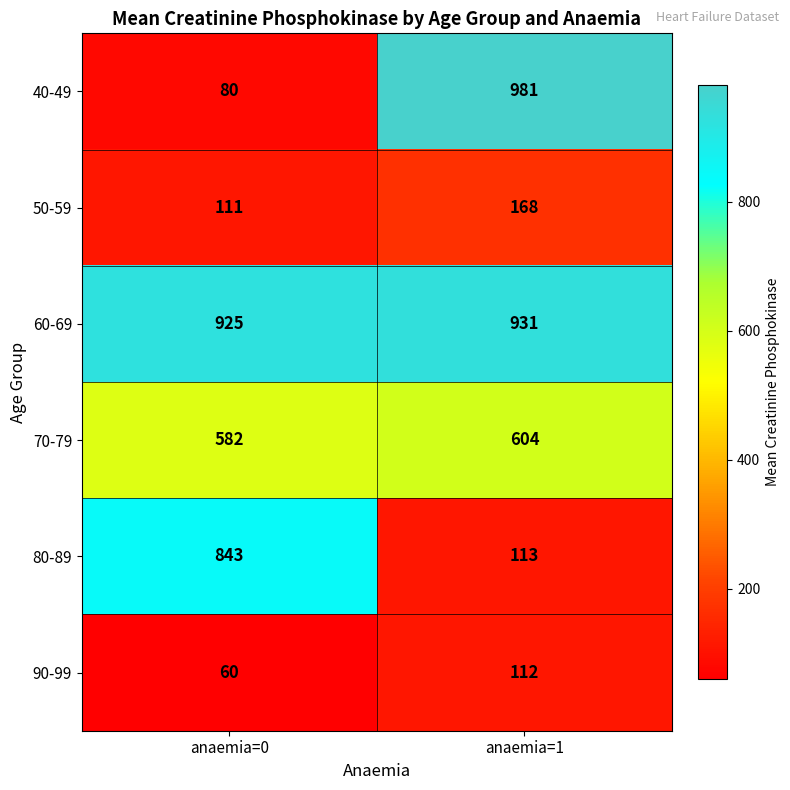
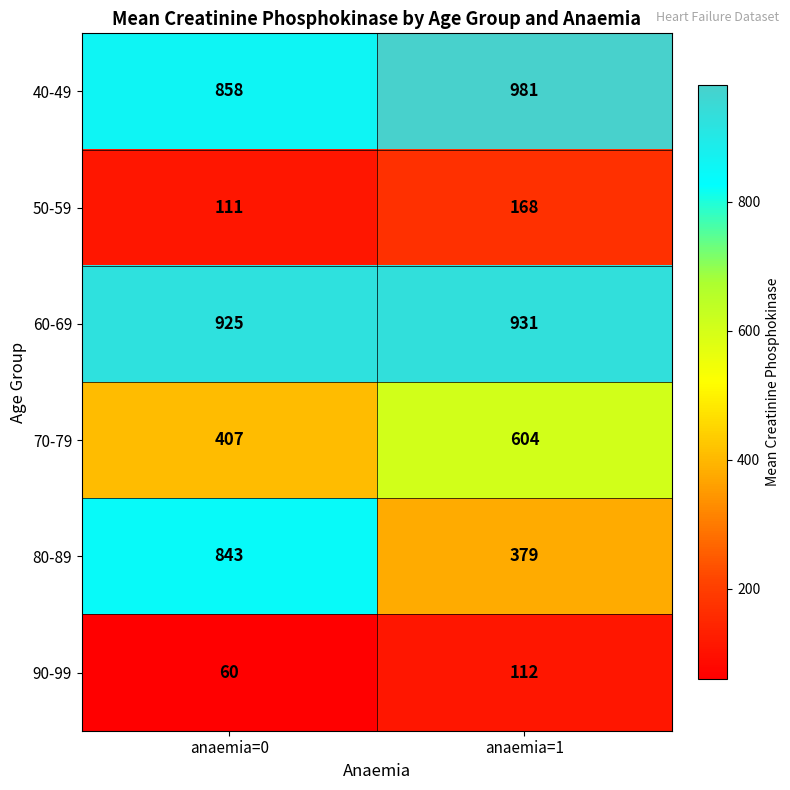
  {
    "40-49": {
-     "anaemia=0": 80,
+     "anaemia=0": 858,
      "anaemia=1": 981
    },
    "50-59": {
      "anaemia=0": 111,
      "anaemia=1": 168
    },
    "60-69": {
      "anaemia=0": 925,
      "anaemia=1": 931
    },
    "70-79": {
-     "anaemia=0": 582,
+     "anaemia=0": 407,
      "anaemia=1": 604
    },
    "80-89": {
      "anaemia=0": 843,
-     "anaemia=1": 113
+     "anaemia=1": 379
    },
    "90-99": {
      "anaemia=0": 60,
      "anaemia=1": 112
    }
  }
